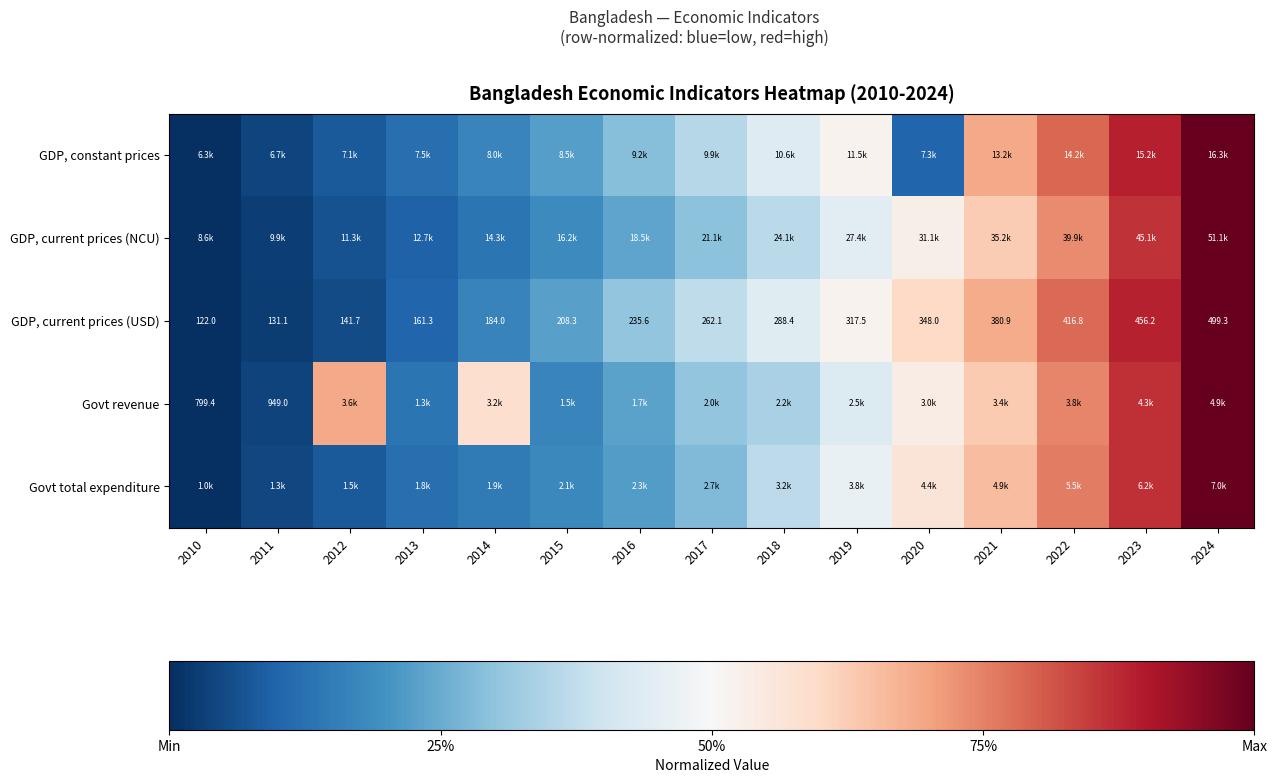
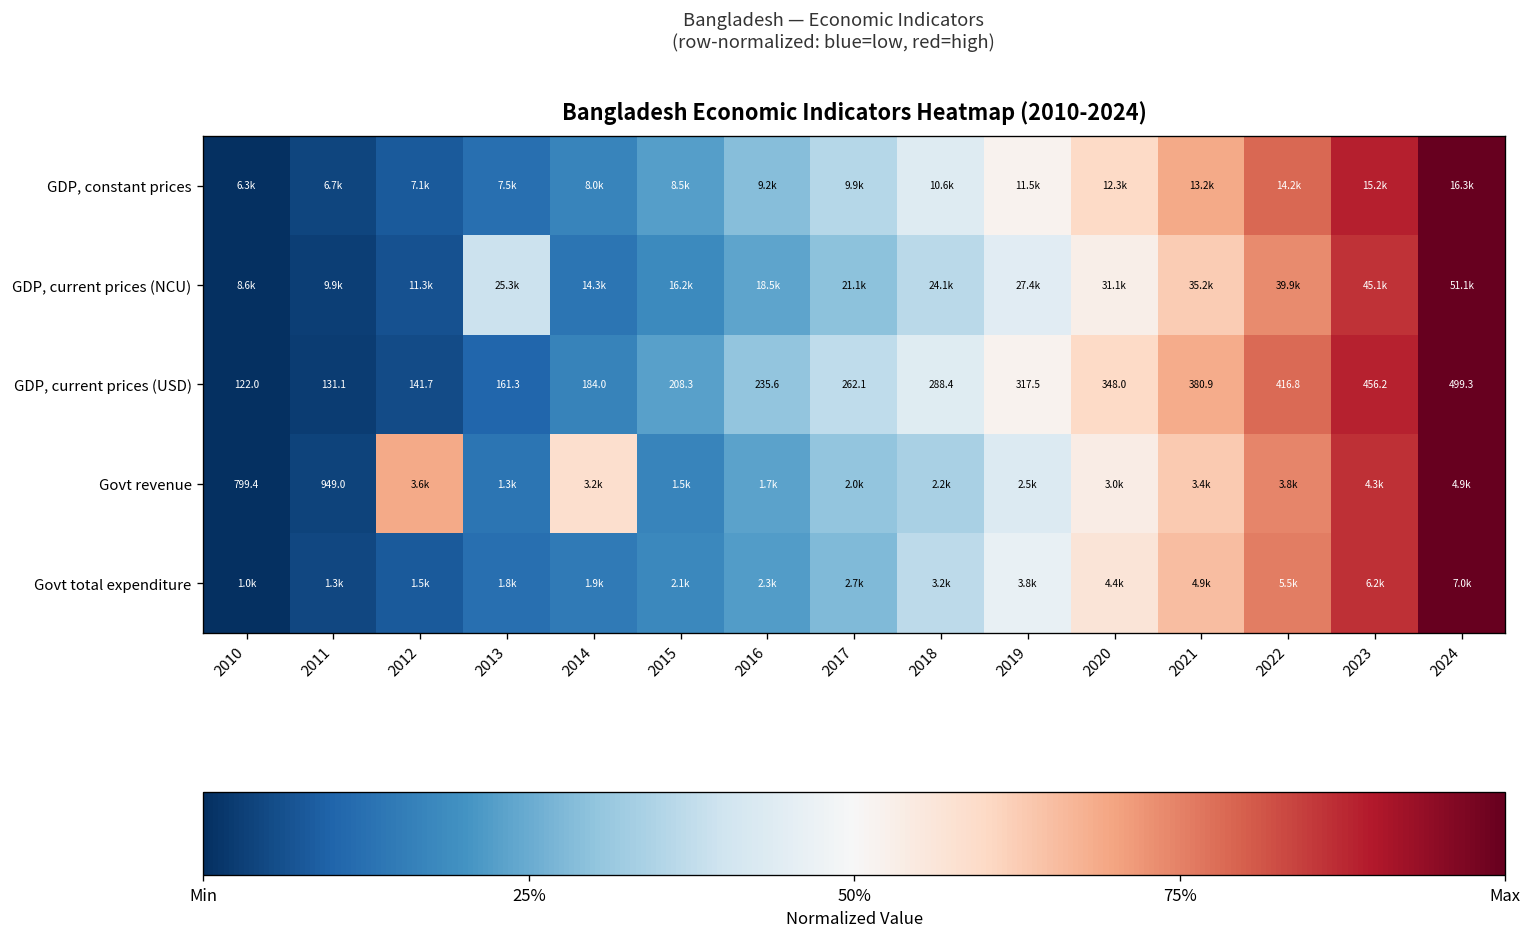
  {
    "GDP, constant prices": {
      "2010": "6.3k",
      "2011": "6.7k",
      "2012": "7.1k",
      "2013": "7.5k",
      "2014": "8.0k",
      "2015": "8.5k",
      "2016": "9.2k",
      "2017": "9.9k",
      "2018": "10.6k",
      "2019": "11.5k",
-     "2020": "7.3k",
+     "2020": "12.3k",
      "2021": "13.2k",
      "2022": "14.2k",
      "2023": "15.2k",
      "2024": "16.3k"
    },
    "GDP, current prices (NCU)": {
      "2010": "8.6k",
      "2011": "9.9k",
      "2012": "11.3k",
-     "2013": "12.7k",
+     "2013": "25.3k",
      "2014": "14.3k",
      "2015": "16.2k",
      "2016": "18.5k",
      "2017": "21.1k",
      "2018": "24.1k",
      "2019": "27.4k",
      "2020": "31.1k",
      "2021": "35.2k",
      "2022": "39.9k",
      "2023": "45.1k",
      "2024": "51.1k"
    },
    "GDP, current prices (USD)": {
      "2010": "122.0",
      "2011": "131.1",
      "2012": "141.7",
      "2013": "161.3",
      "2014": "184.0",
      "2015": "208.3",
      "2016": "235.6",
      "2017": "262.1",
      "2018": "288.4",
      "2019": "317.5",
      "2020": "348.0",
      "2021": "380.9",
      "2022": "416.8",
      "2023": "456.2",
      "2024": "499.3"
    },
    "Govt revenue": {
      "2010": "799.4",
      "2011": "949.0",
      "2012": "3.6k",
      "2013": "1.3k",
      "2014": "3.2k",
      "2015": "1.5k",
      "2016": "1.7k",
      "2017": "2.0k",
      "2018": "2.2k",
      "2019": "2.5k",
      "2020": "3.0k",
      "2021": "3.4k",
      "2022": "3.8k",
      "2023": "4.3k",
      "2024": "4.9k"
    },
    "Govt total expenditure": {
      "2010": "1.0k",
      "2011": "1.3k",
      "2012": "1.5k",
      "2013": "1.8k",
      "2014": "1.9k",
      "2015": "2.1k",
      "2016": "2.3k",
      "2017": "2.7k",
      "2018": "3.2k",
      "2019": "3.8k",
      "2020": "4.4k",
      "2021": "4.9k",
      "2022": "5.5k",
      "2023": "6.2k",
      "2024": "7.0k"
    }
  }
